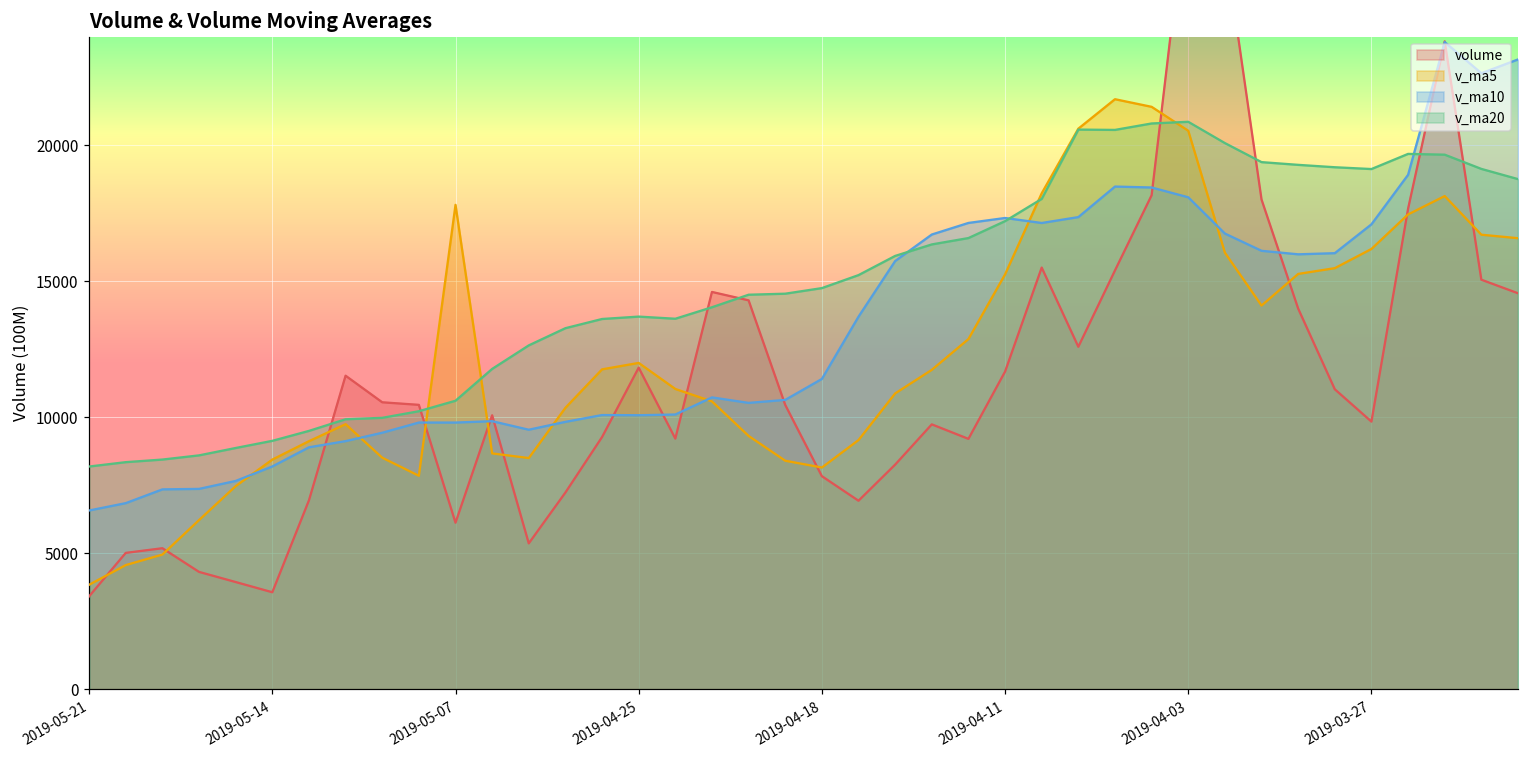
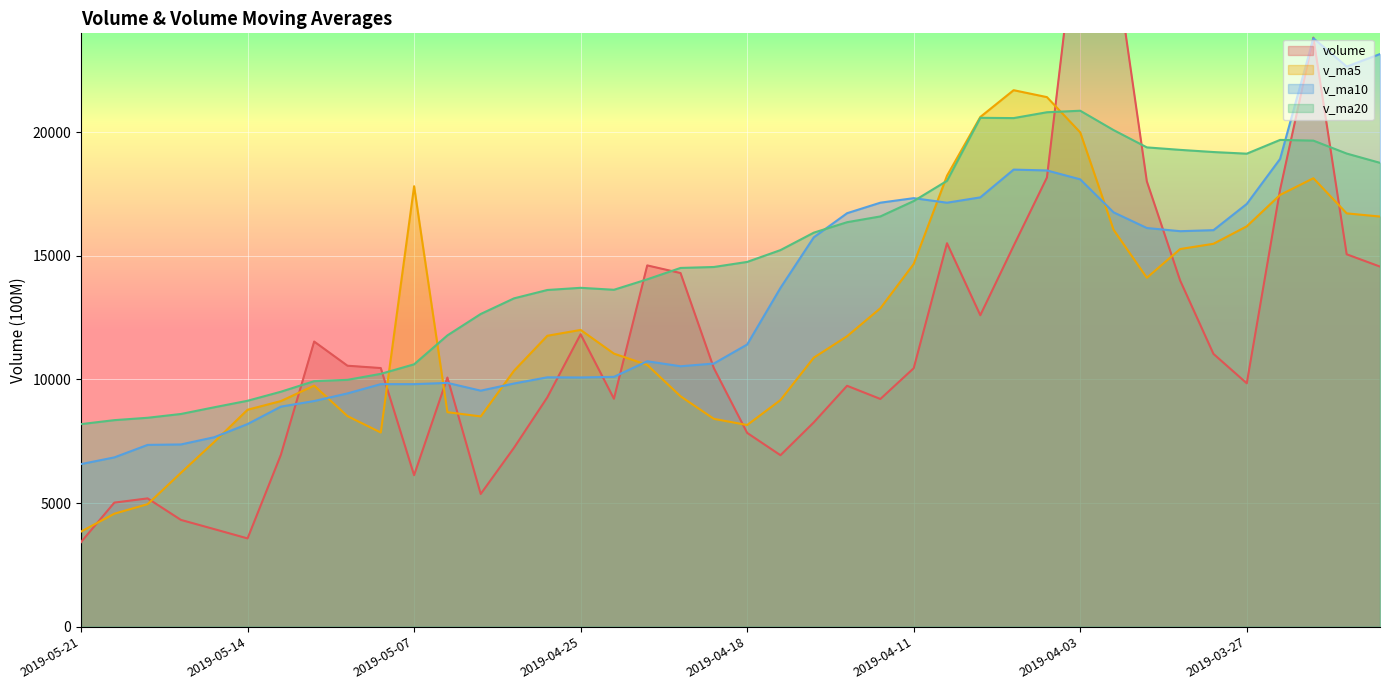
  {
    "volume": {
      "2019-05-21": 3400,
      "2019-05-14": 3600,
      "2019-05-07": 6100,
      "2019-04-25": 11800,
      "2019-04-18": 7800,
-     "2019-04-11": 11700,
+     "2019-04-11": 10500,
      "2019-03-27": 9800
    },
    "v_ma5": {
      "2019-05-21": 3800,
-     "2019-05-14": 8400,
+     "2019-05-14": 8800,
      "2019-05-07": 17800,
      "2019-04-25": 12000,
      "2019-04-18": 8200,
-     "2019-04-11": 15300,
-     "2019-04-03": 20500,
+     "2019-04-11": 14700,
+     "2019-04-03": 20000,
      "2019-03-27": 16200
    }
  }
